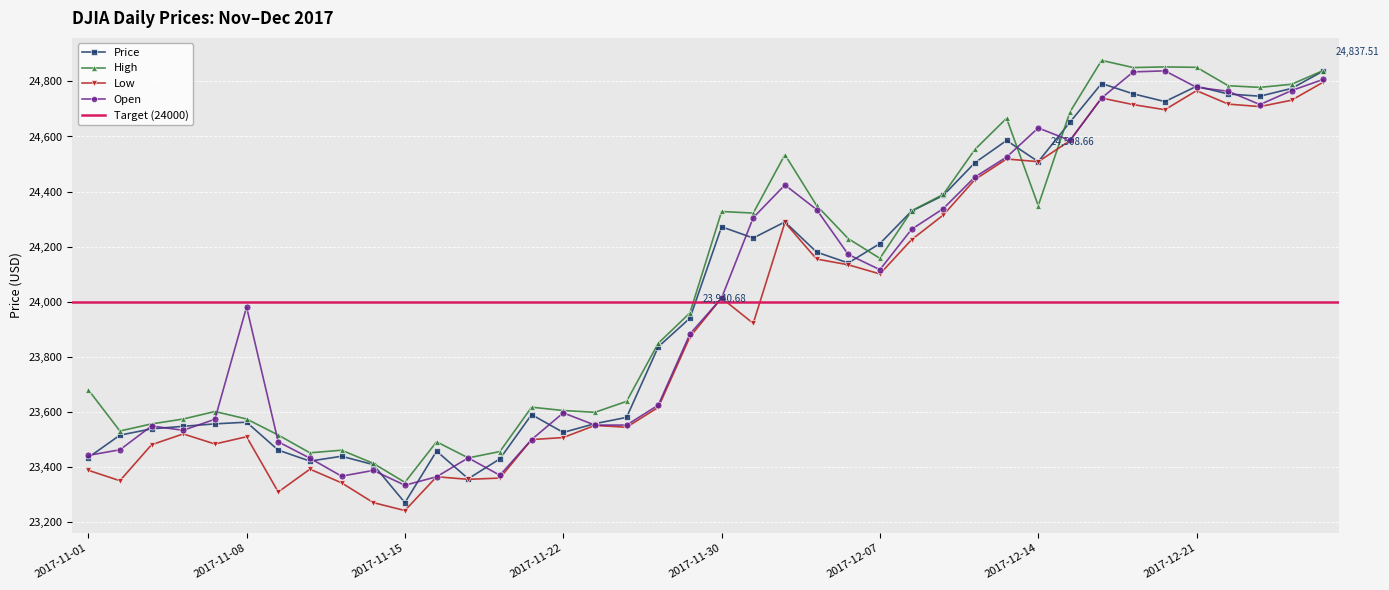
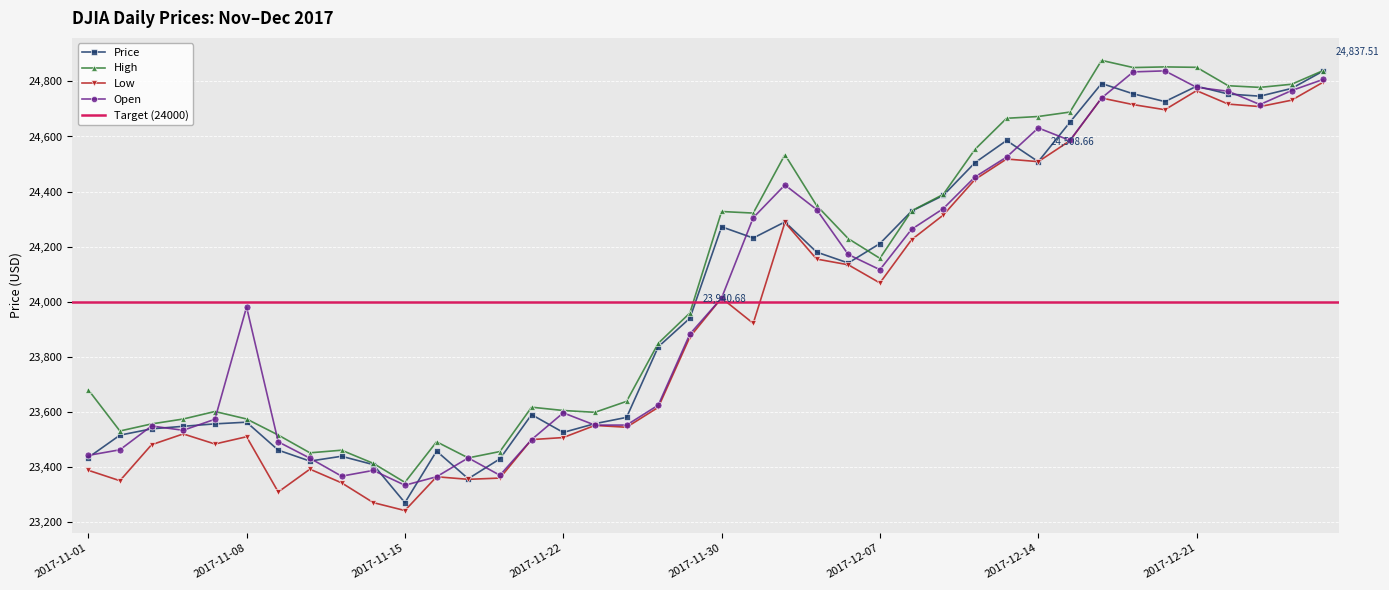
  {
    "Price": {
      "2017-11-08": "23,560",
      "2017-11-15": "23,270",
      "2017-11-22": "23,530",
      "2017-11-30": "24,270",
      "2017-12-07": "24,210"
    },
    "High": {
      "2017-11-01": "23,680",
      "2017-11-08": "23,580",
      "2017-11-15": "23,340",
      "2017-11-30": "24,330",
      "2017-12-07": "24,160",
-     "2017-12-14": "24,350",
+     "2017-12-14": "24,670",
      "2017-12-21": "24,850"
    },
    "Low": {
      "2017-11-01": "23,390",
      "2017-11-08": "23,510",
      "2017-11-15": "23,240",
      "2017-11-22": "23,510",
-     "2017-12-07": "24,100",
+     "2017-12-07": "24,070",
      "2017-12-21": "24,770"
    },
    "Open": {
      "2017-11-08": "23,980",
      "2017-11-15": "23,330",
      "2017-12-07": "24,120",
      "2017-12-14": "24,630"
    }
  }
